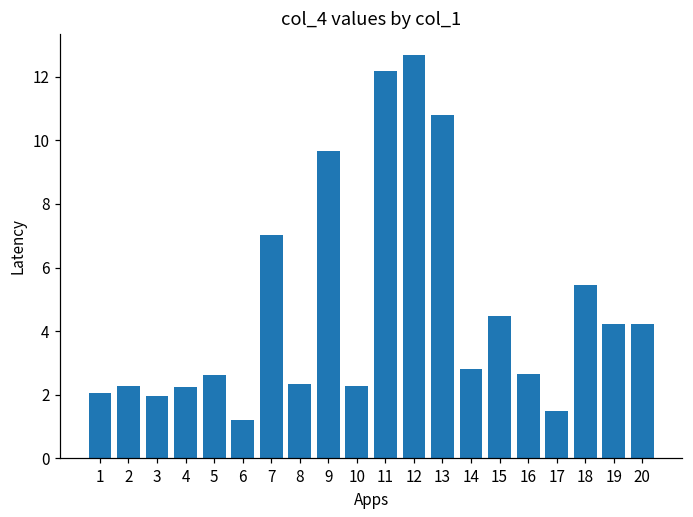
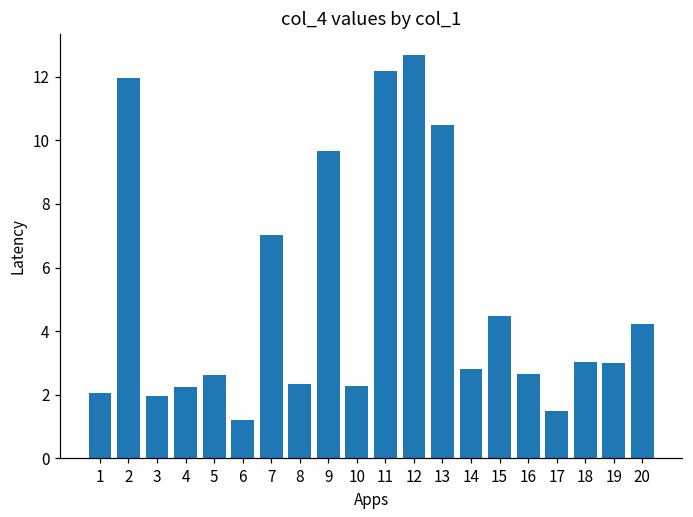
  {
    "1": 2.1,
-   "2": 2.3,
+   "2": 12.0,
    "3": 2.0,
    "4": 2.2,
    "5": 2.6,
    "6": 1.2,
    "7": 7.0,
    "8": 2.3,
    "9": 9.7,
    "10": 2.3,
    "11": 12.2,
    "12": 12.7,
-   "13": 10.8,
+   "13": 10.5,
    "14": 2.8,
    "15": 4.5,
    "16": 2.6,
    "17": 1.5,
-   "18": 5.5,
-   "19": 4.2,
+   "18": 3.0,
+   "19": 3.0,
    "20": 4.2
  }
